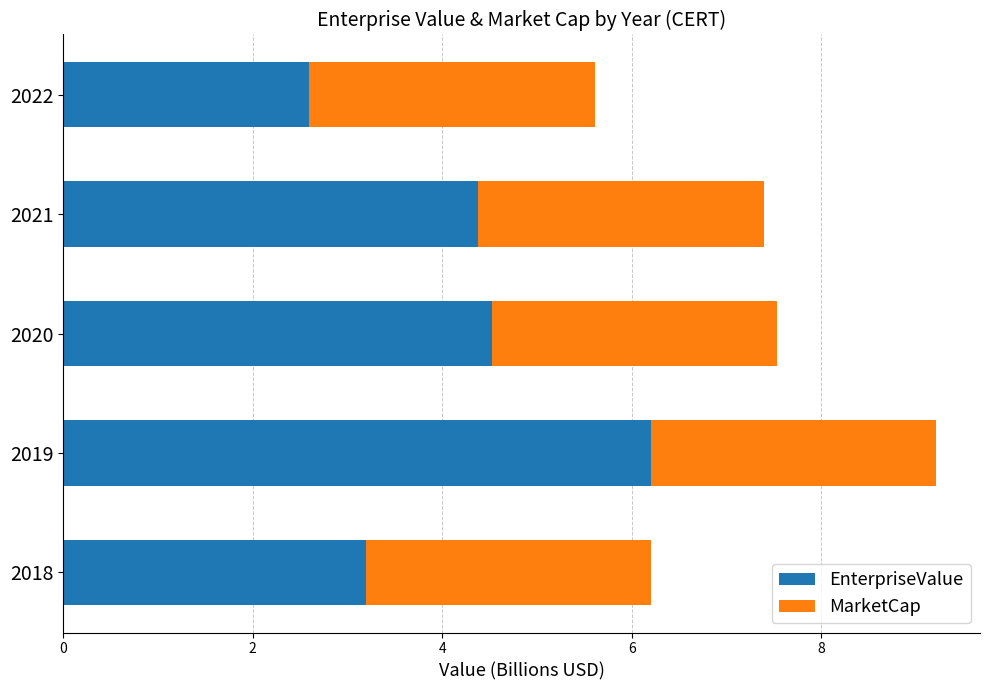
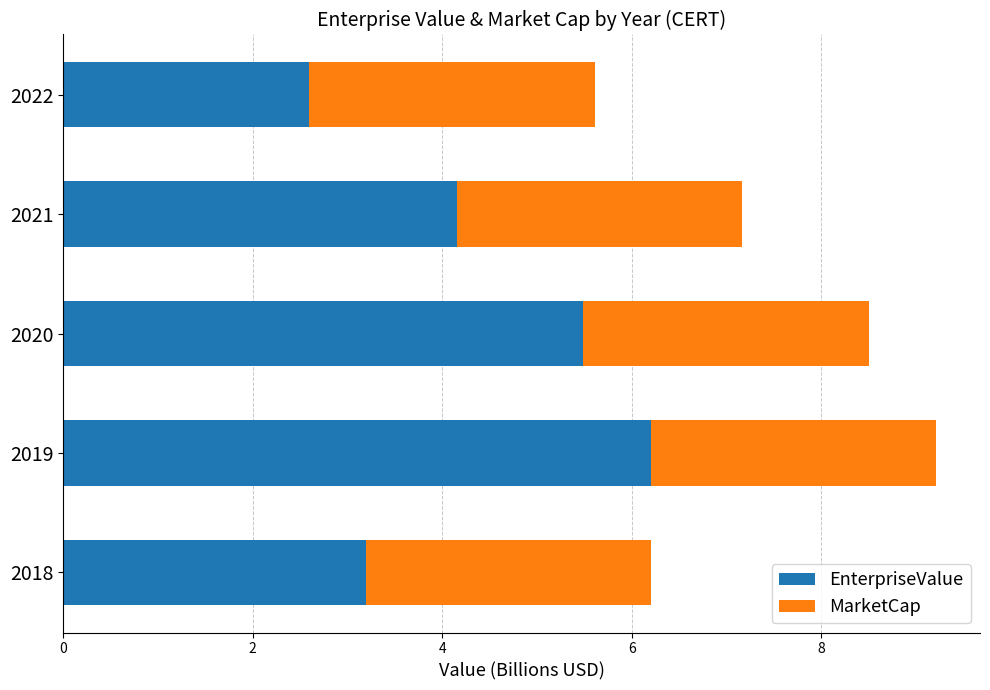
  {
    "EnterpriseValue": {
      "2022": 2.6,
-     "2021": 4.4,
-     "2020": 4.5,
+     "2021": 4.1,
+     "2020": 5.5,
      "2019": 6.2,
      "2018": 3.2
    },
    "MarketCap": {
      "2022": 3.0,
      "2021": 3.0,
      "2020": 3.0,
      "2019": 3.0,
      "2018": 3.0
    }
  }
